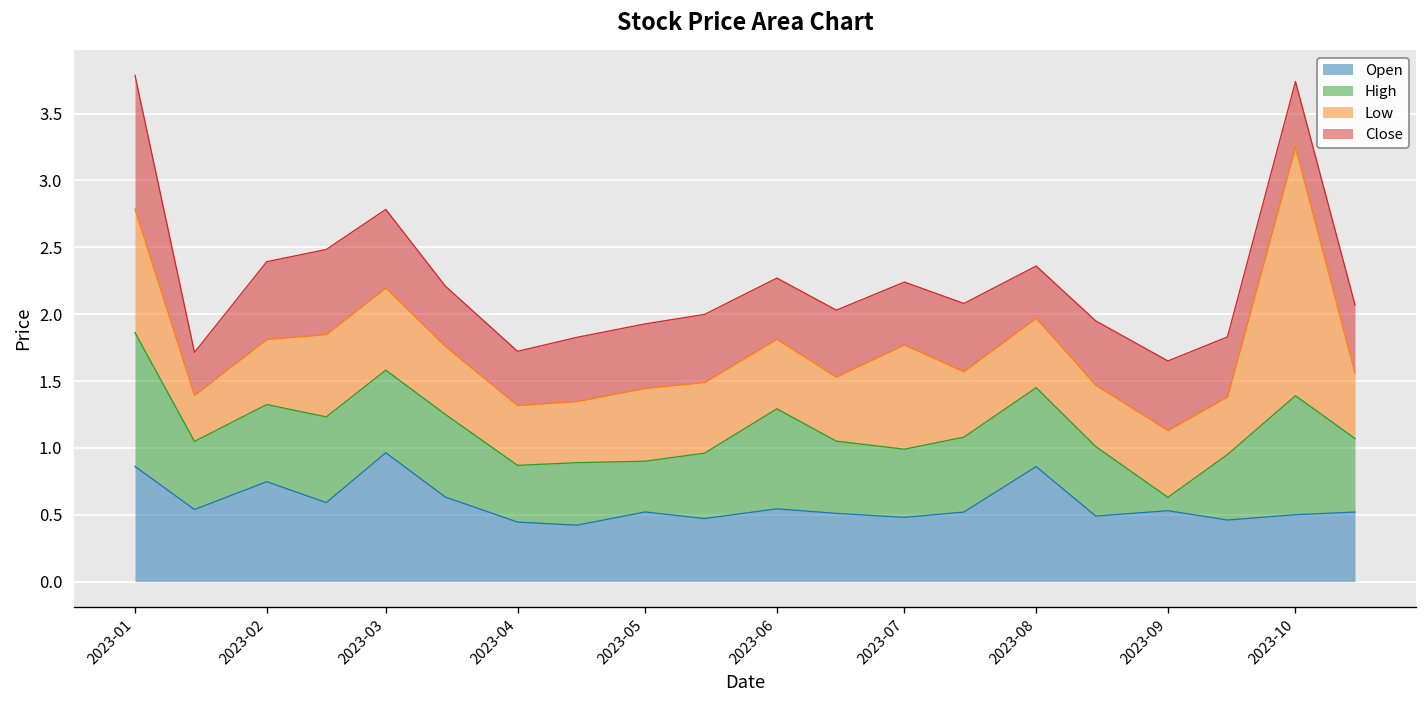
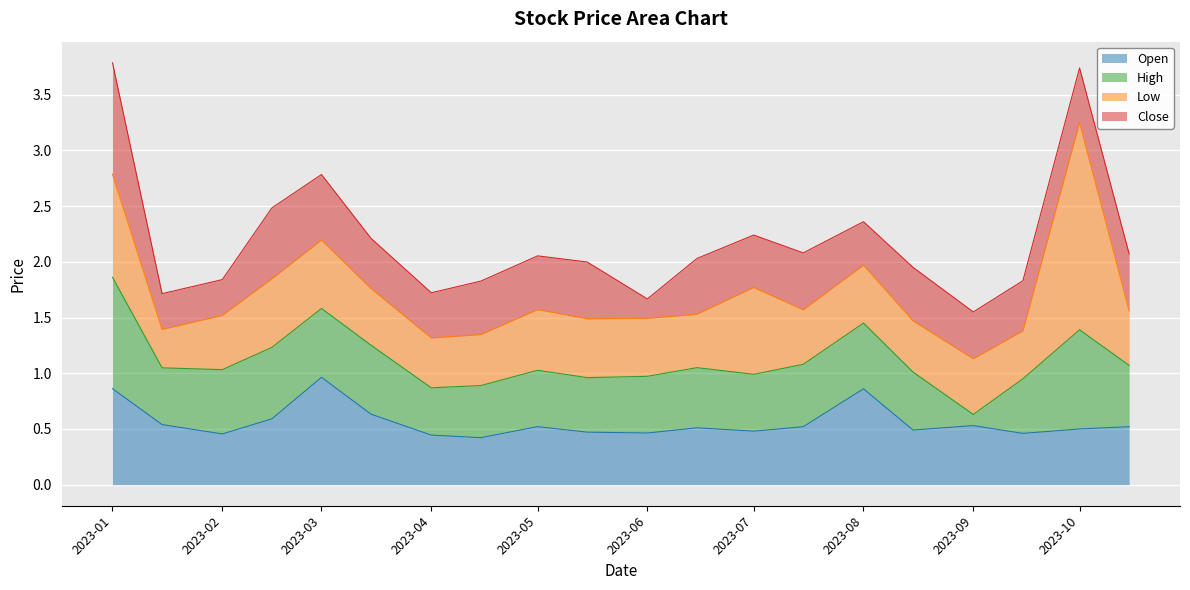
  {
    "Open": {
      "2023-01": 0.86,
-     "2023-02": 0.75,
+     "2023-02": 0.46,
      "2023-03": 0.96,
      "2023-04": 0.44,
      "2023-05": 0.52,
-     "2023-06": 0.54,
+     "2023-06": 0.46,
      "2023-07": 0.48,
      "2023-08": 0.86,
      "2023-09": 0.53,
      "2023-10": 0.50
    },
    "High": {
      "2023-01": 1.00,
      "2023-02": 0.58,
      "2023-03": 0.62,
      "2023-04": 0.42,
-     "2023-05": 0.38,
-     "2023-06": 0.75,
+     "2023-05": 0.51,
+     "2023-06": 0.51,
      "2023-07": 0.51,
      "2023-08": 0.59,
      "2023-09": 0.10,
      "2023-10": 0.89
    },
    "Low": {
      "2023-01": 0.93,
      "2023-02": 0.49,
      "2023-03": 0.61,
      "2023-04": 0.45,
      "2023-05": 0.54,
      "2023-06": 0.52,
      "2023-07": 0.78,
      "2023-08": 0.52,
      "2023-09": 0.50,
      "2023-10": 1.86
    },
    "Close": {
      "2023-01": 1.00,
-     "2023-02": 0.58,
+     "2023-02": 0.32,
      "2023-03": 0.59,
      "2023-04": 0.41,
      "2023-05": 0.48,
-     "2023-06": 0.46,
+     "2023-06": 0.17,
      "2023-07": 0.47,
      "2023-08": 0.39,
-     "2023-09": 0.52,
+     "2023-09": 0.42,
      "2023-10": 0.49
    }
  }
